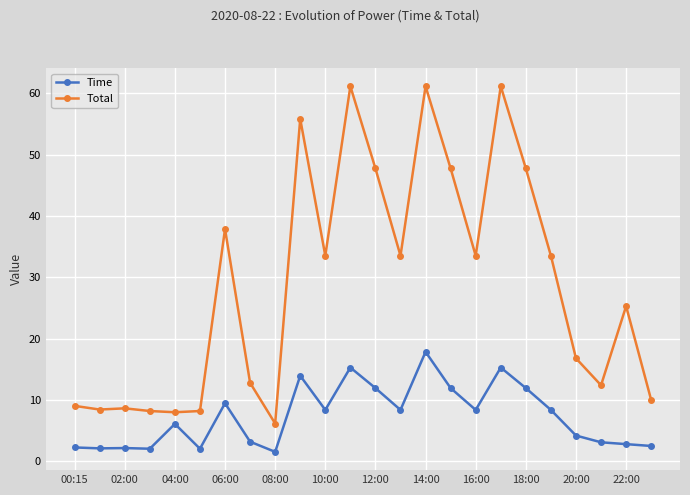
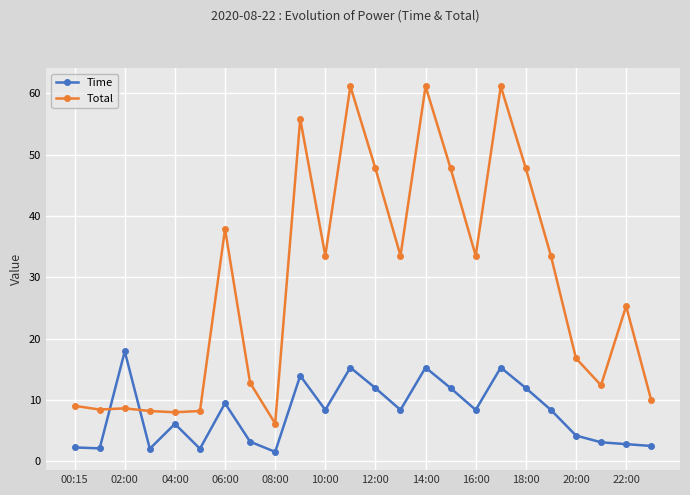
  {
    "Time": {
      "00:15": 2,
-     "02:00": 2,
+     "02:00": 18,
      "04:00": 6,
      "06:00": 9,
      "08:00": 2,
      "10:00": 8,
      "12:00": 12,
-     "14:00": 18,
+     "14:00": 15,
      "16:00": 8,
      "18:00": 12,
      "20:00": 4,
      "22:00": 3
    },
    "Total": {
      "00:15": 9,
      "02:00": 9,
      "04:00": 8,
      "06:00": 38,
      "08:00": 6,
      "10:00": 34,
      "12:00": 48,
      "14:00": 61,
      "16:00": 34,
      "18:00": 48,
      "20:00": 17,
      "22:00": 25
    }
  }
